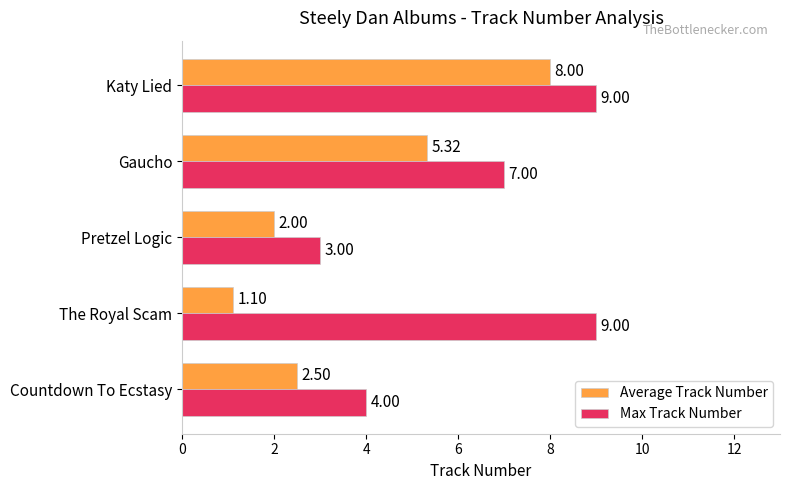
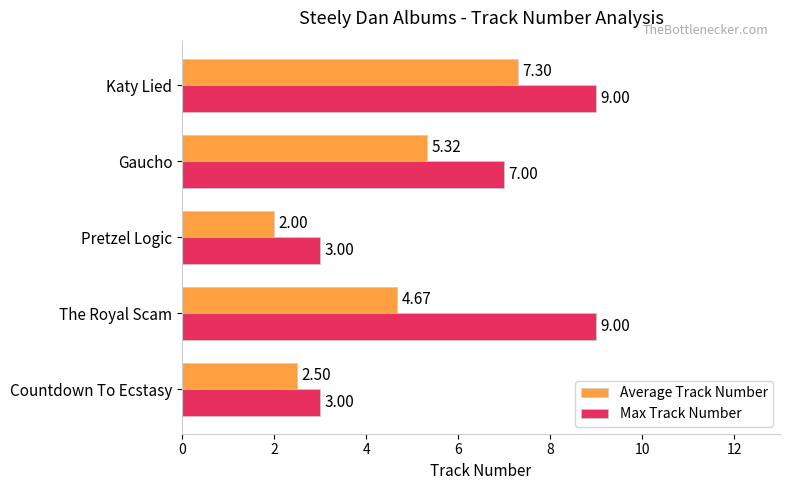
  {
    "Average Track Number": {
-     "Katy Lied": 8.00,
+     "Katy Lied": 7.30,
      "Gaucho": 5.32,
      "Pretzel Logic": 2.00,
-     "The Royal Scam": 1.10,
+     "The Royal Scam": 4.67,
      "Countdown To Ecstasy": 2.50
    },
    "Max Track Number": {
      "Katy Lied": 9.00,
      "Gaucho": 7.00,
      "Pretzel Logic": 3.00,
      "The Royal Scam": 9.00,
-     "Countdown To Ecstasy": 4.00
+     "Countdown To Ecstasy": 3.00
    }
  }
